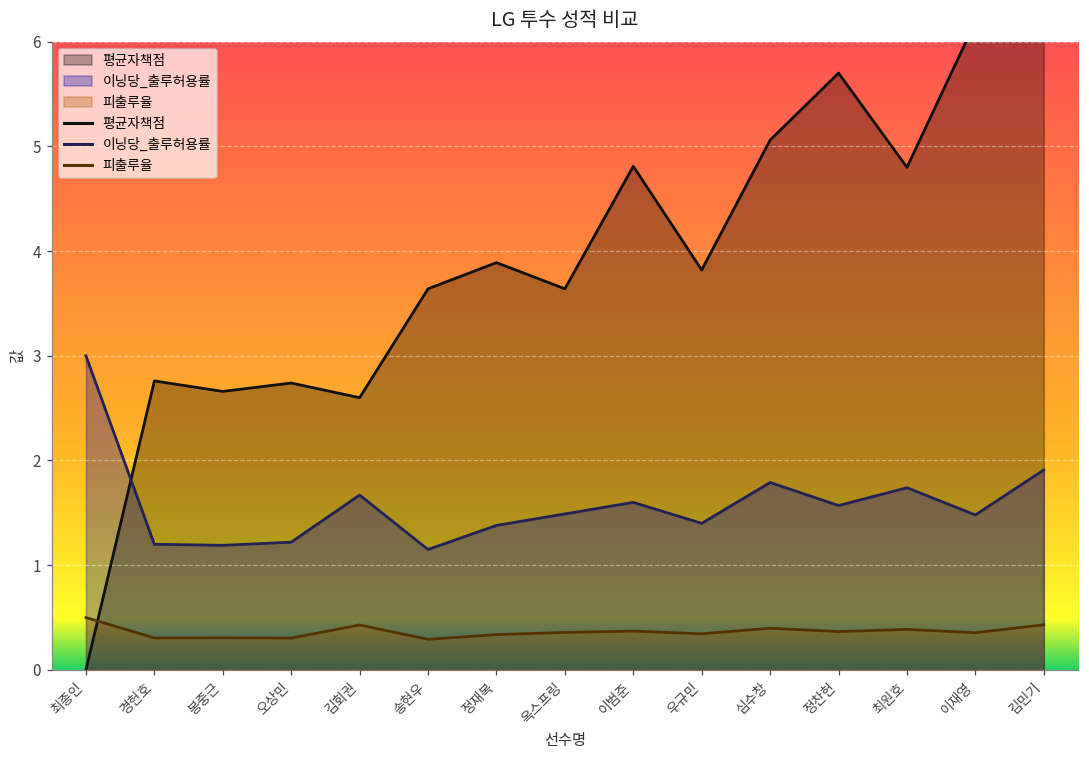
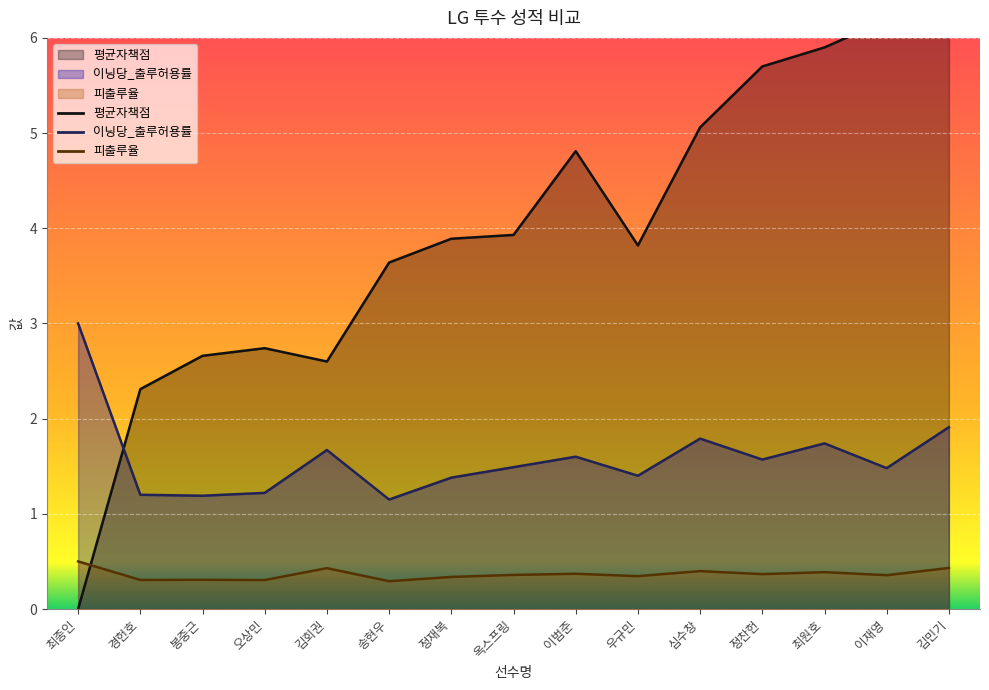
  {
    "평균자책점": {
      "최종인": 0.0,
-     "경헌호": 2.8,
+     "경헌호": 2.3,
      "봉중근": 2.7,
      "오상민": 2.7,
      "김회권": 2.6,
      "송현우": 3.6,
      "정재복": 3.9,
-     "옥스프링": 3.6,
+     "옥스프링": 3.9,
      "이범준": 4.8,
      "우규민": 3.8,
      "심수창": 5.1,
      "정찬헌": 5.7,
-     "최원호": 4.8
+     "최원호": 5.9
    }
  }
